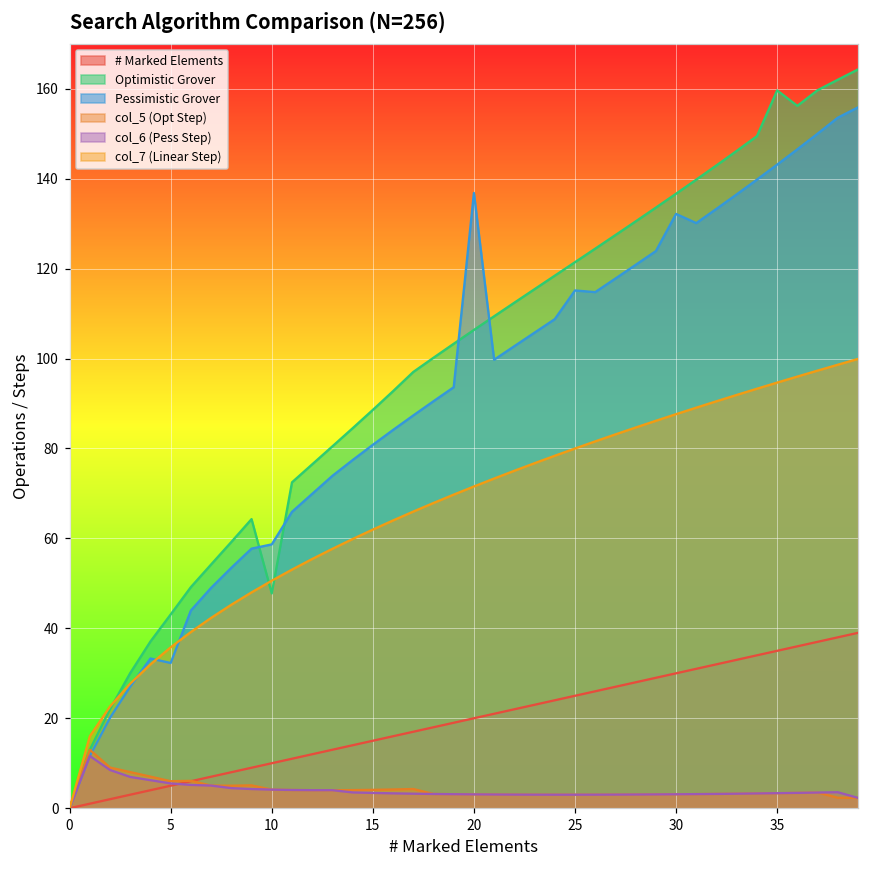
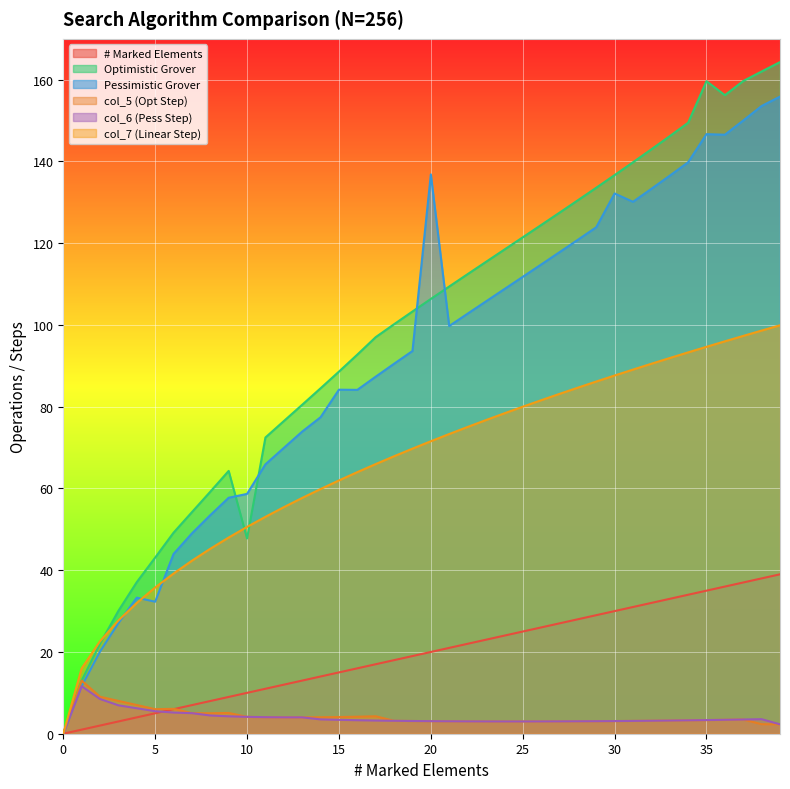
  {
    "Optimistic Grover": {
      "5": 43,
      "10": 48,
      "15": 89,
      "20": 106,
      "25": 121,
      "30": 137,
      "35": 160
    },
    "Pessimistic Grover": {
      "5": 32,
      "10": 59,
-     "15": 81,
+     "15": 84,
      "20": 137,
-     "25": 115,
+     "25": 112,
      "30": 132,
-     "35": 143
+     "35": 147
    },
    "col_6 (Pess Step)": {
      "15": 3
    }
  }
